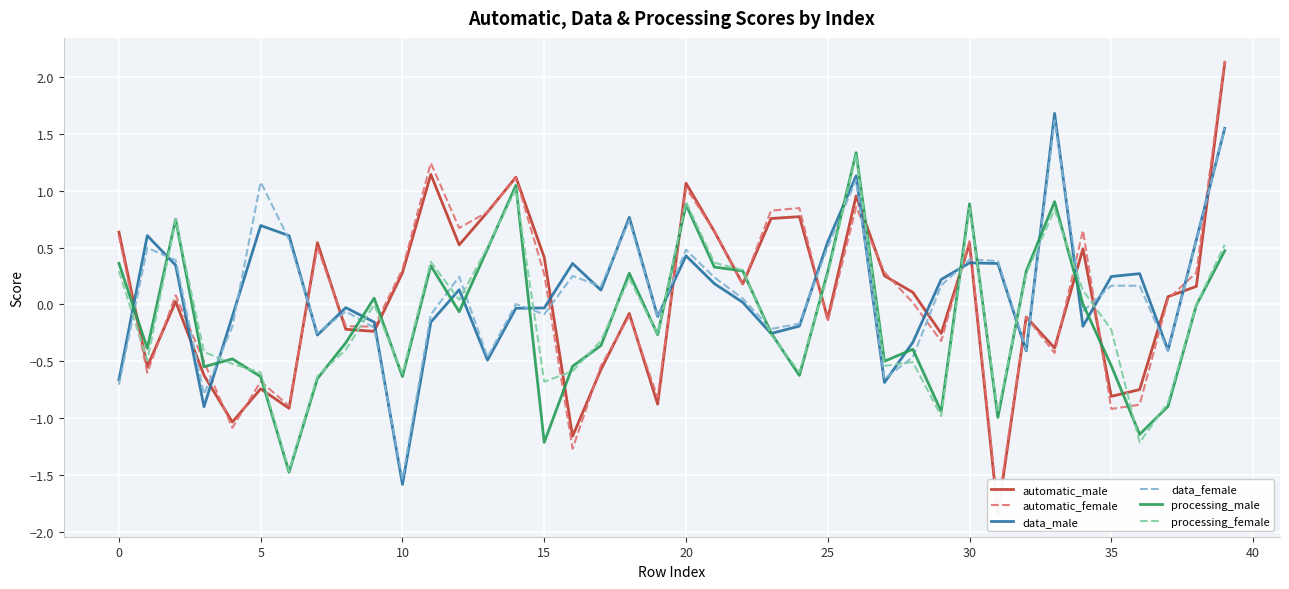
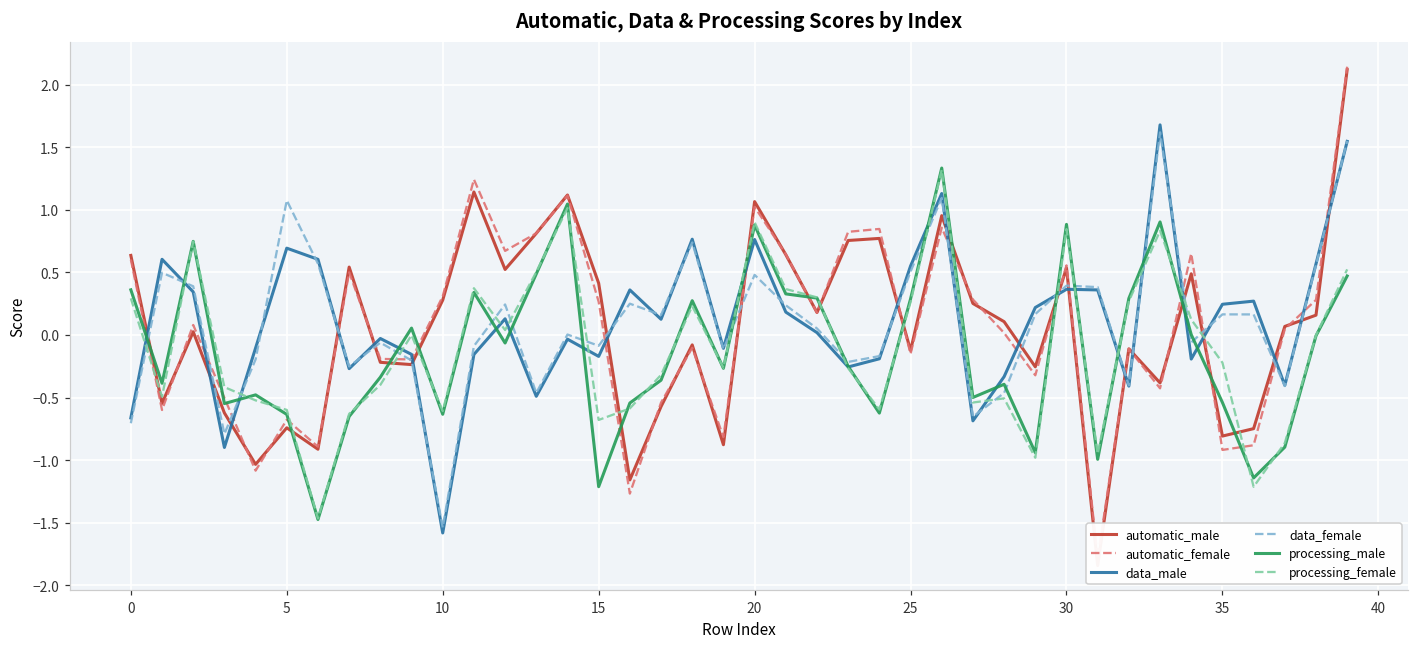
  {
    "automatic_male": {
      "0": 0.64,
      "5": -0.74,
      "10": 0.28,
      "15": 0.41,
      "20": 1.07,
      "25": -0.12,
      "35": -0.81
    },
    "automatic_female": {
      "0": 0.60,
      "5": -0.68,
      "10": 0.31,
      "15": 0.27,
      "20": 1.02,
      "25": -0.15,
      "35": -0.92
    },
    "data_male": {
      "0": -0.66,
      "5": 0.69,
      "10": -1.58,
-     "15": -0.03,
-     "20": 0.43,
+     "15": -0.17,
+     "20": 0.76,
      "25": 0.55,
      "30": 0.37,
      "35": 0.25
    },
    "processing_male": {
      "0": 0.36,
      "5": -0.64,
      "10": -0.63,
      "15": -1.21,
      "20": 0.88,
      "25": 0.29,
      "30": 0.88,
      "35": -0.54
    }
  }
